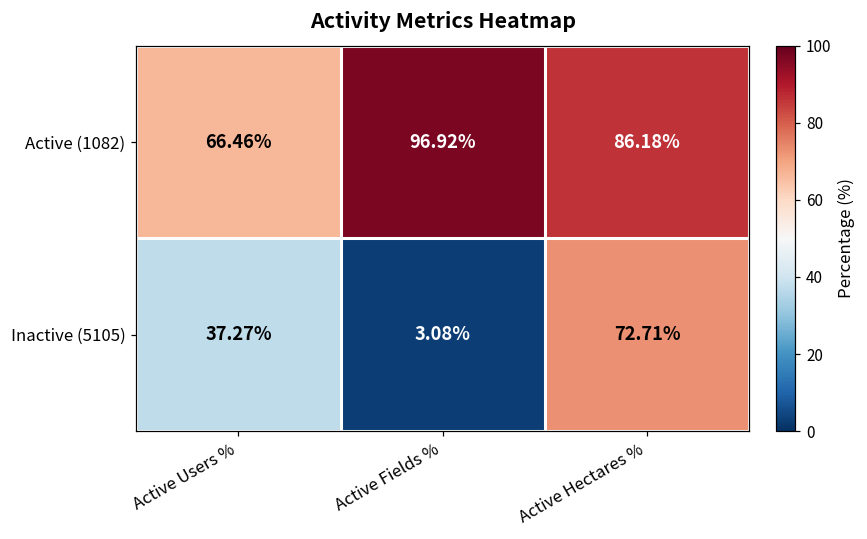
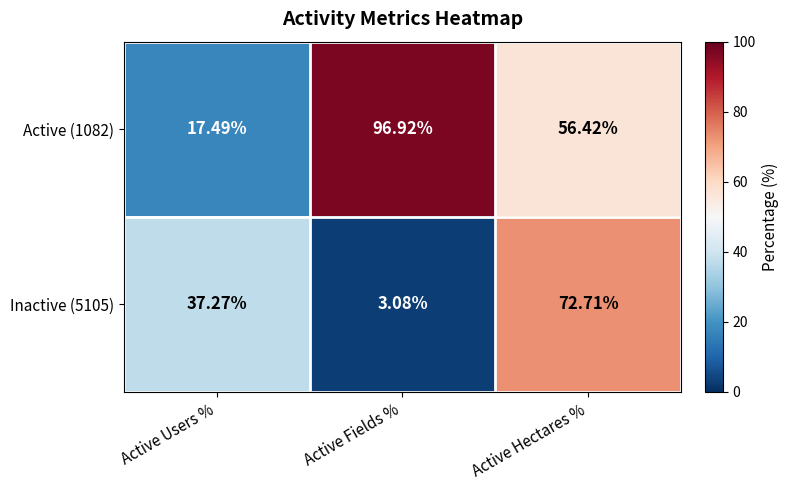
  {
    "Active (1082)": {
-     "Active Users %": "66.46%",
+     "Active Users %": "17.49%",
      "Active Fields %": "96.92%",
-     "Active Hectares %": "86.18%"
+     "Active Hectares %": "56.42%"
    },
    "Inactive (5105)": {
      "Active Users %": "37.27%",
      "Active Fields %": "3.08%",
      "Active Hectares %": "72.71%"
    }
  }
